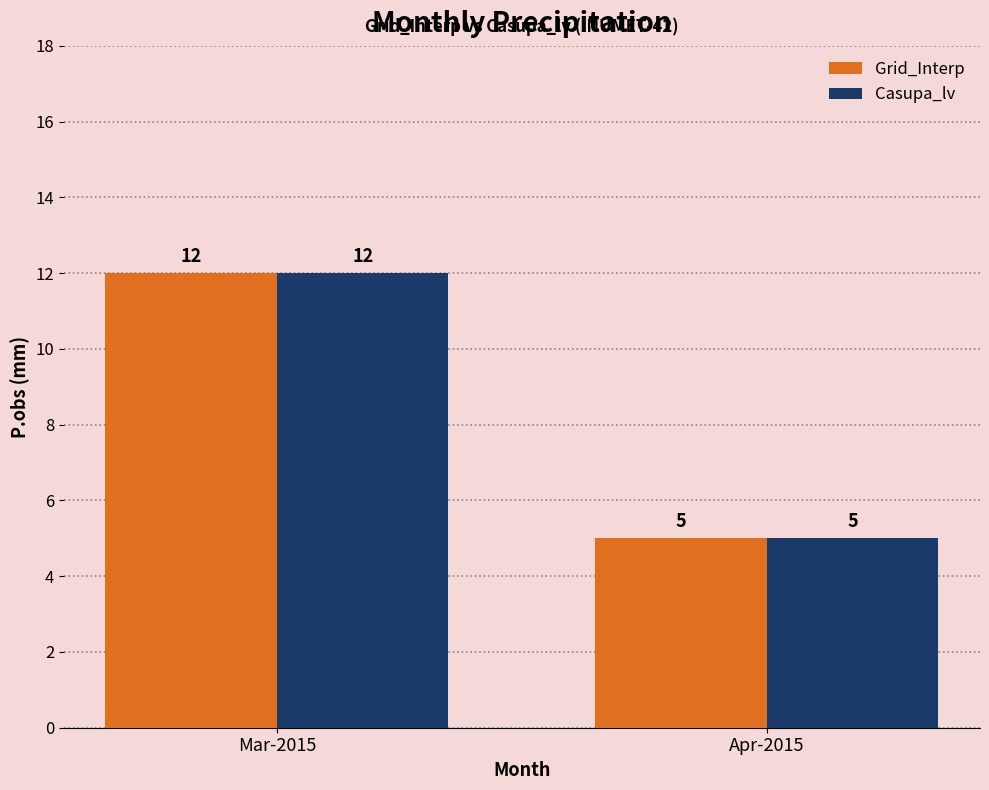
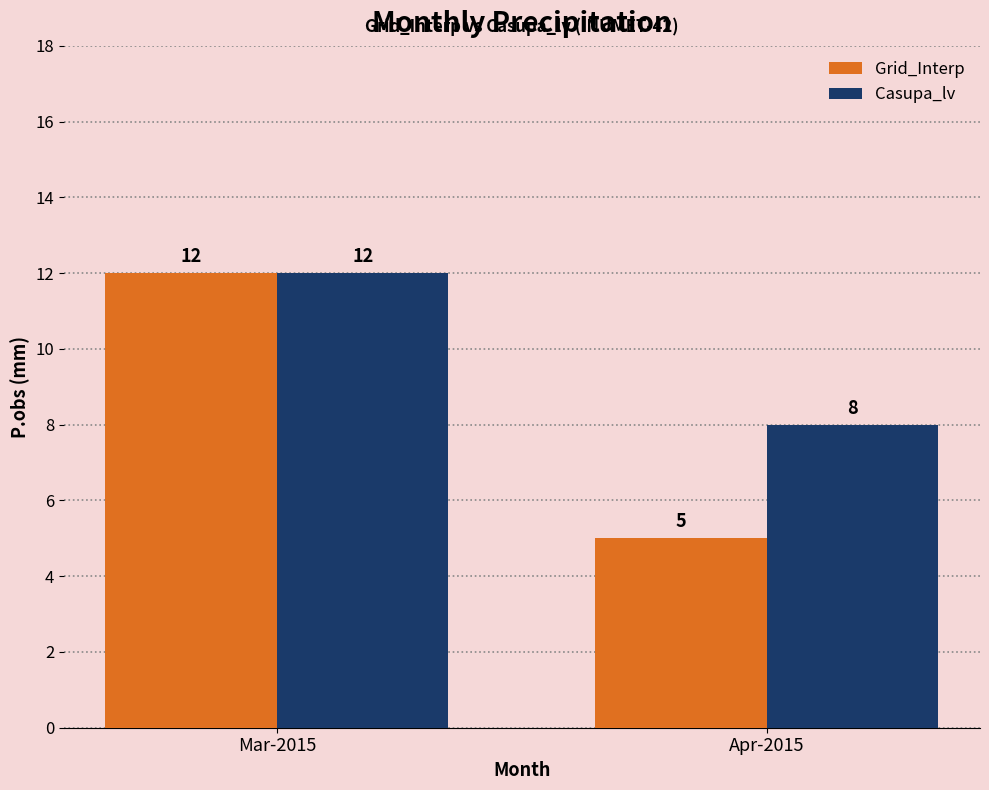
  {
    "Grid_Interp": {
      "Mar-2015": 12,
      "Apr-2015": 5
    },
    "Casupa_lv": {
      "Mar-2015": 12,
-     "Apr-2015": 5
+     "Apr-2015": 8
    }
  }
